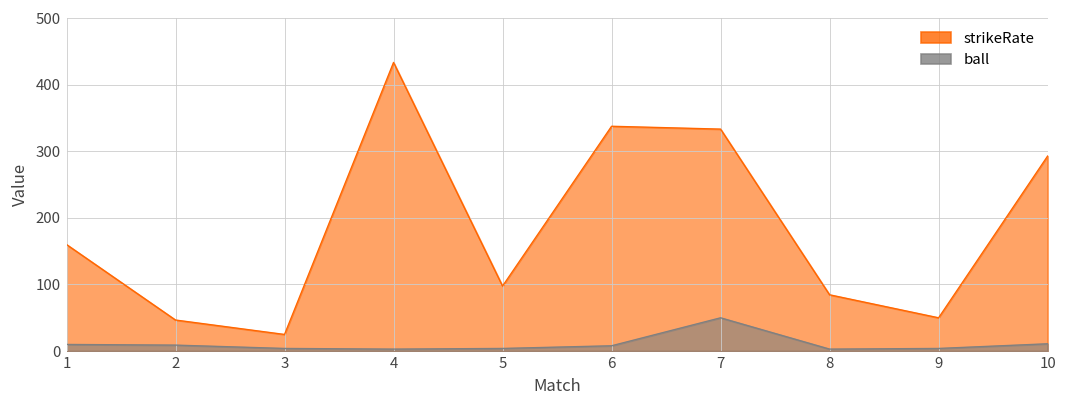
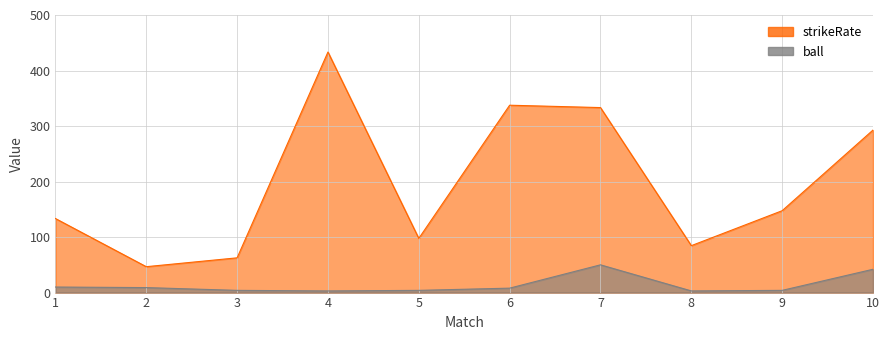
  {
    "strikeRate": {
-     "1": 160,
+     "1": 130,
      "2": 50,
-     "3": 30,
+     "3": 60,
      "4": 430,
      "5": 100,
      "6": 340,
      "7": 330,
      "8": 80,
-     "9": 50,
+     "9": 150,
      "10": 290
    },
    "ball": {
      "1": 10,
      "2": 10,
      "3": 0,
      "4": 0,
      "5": 0,
      "6": 10,
      "7": 50,
      "8": 0,
      "9": 0,
-     "10": 10
+     "10": 40
    }
  }
